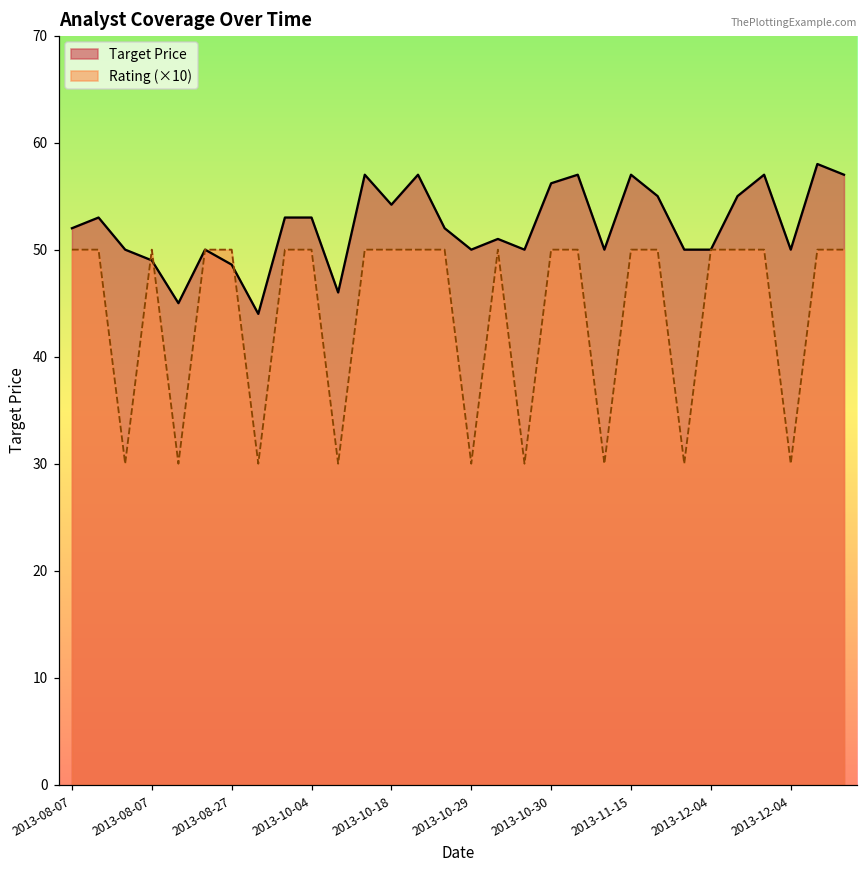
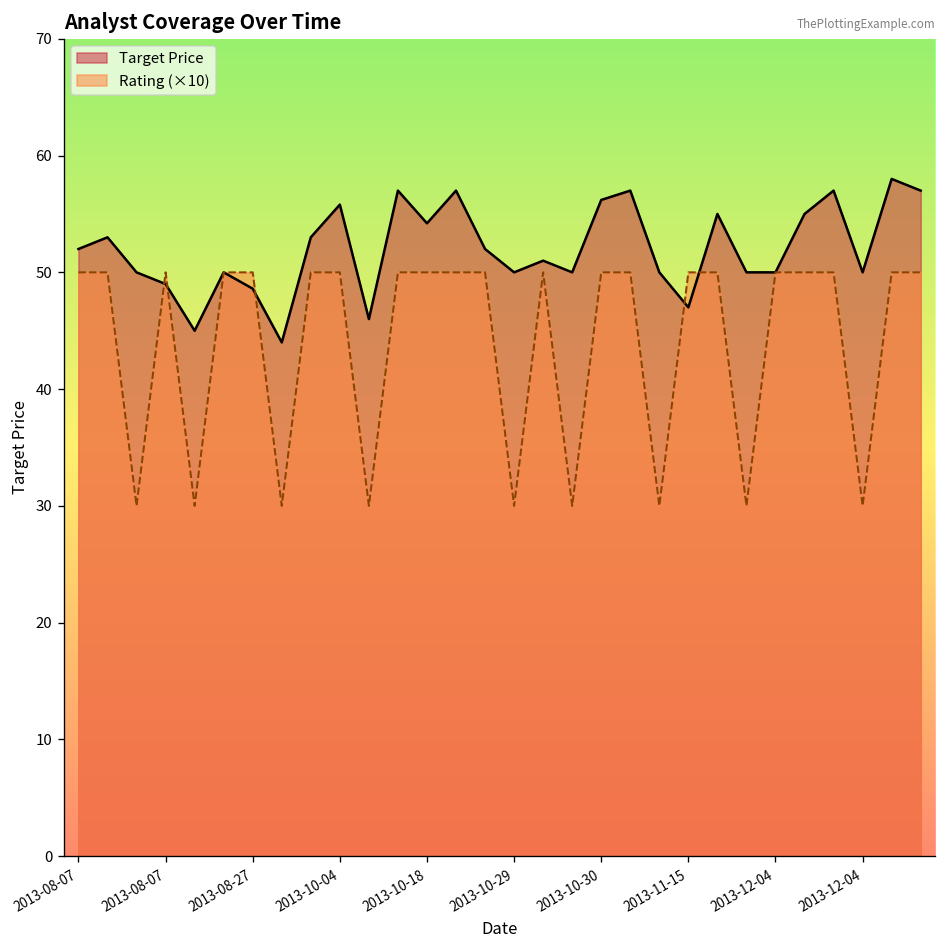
  {
    "Target Price": {
      "2013-08-27": 49,
-     "2013-10-04": 53,
+     "2013-10-04": 56,
      "2013-10-18": 54,
      "2013-10-30": 56,
-     "2013-11-15": 57
+     "2013-11-15": 47
    },
    "Rating (×10)": {
      "2013-08-27": 50,
      "2013-10-04": 50,
      "2013-10-18": 50,
      "2013-10-30": 50,
      "2013-11-15": 50
    }
  }
